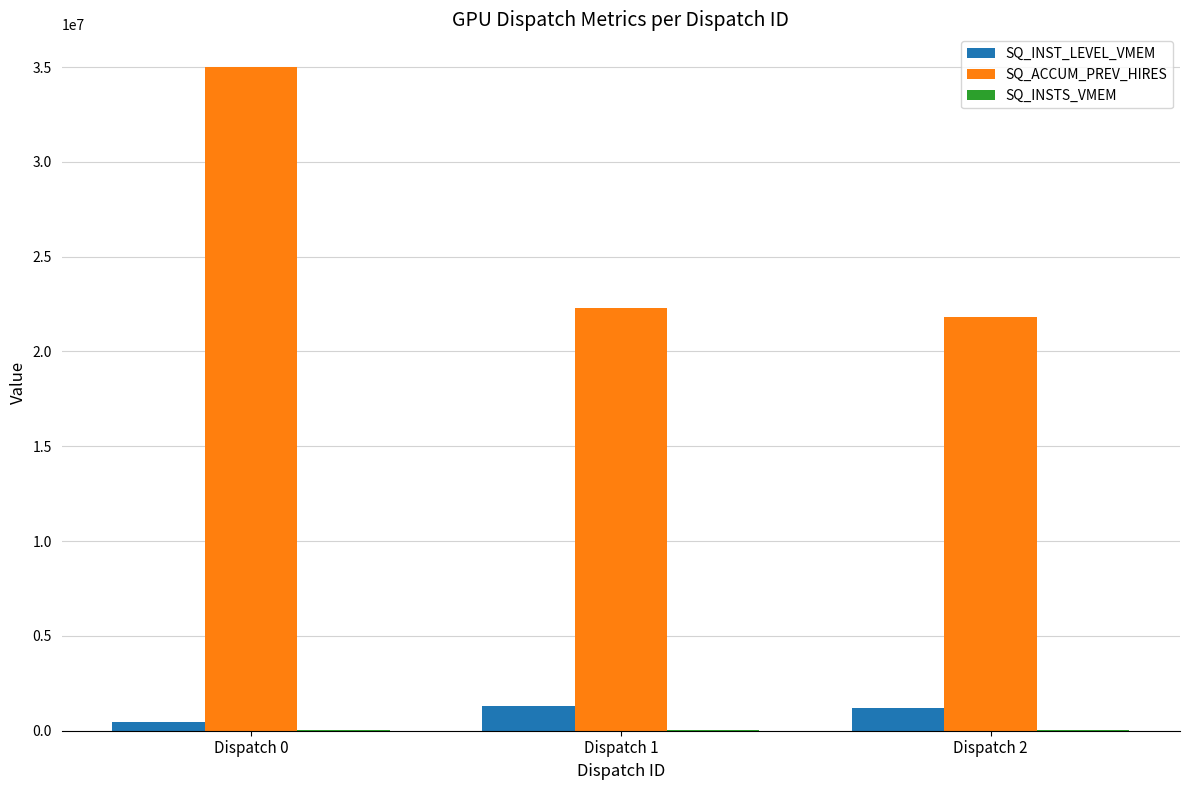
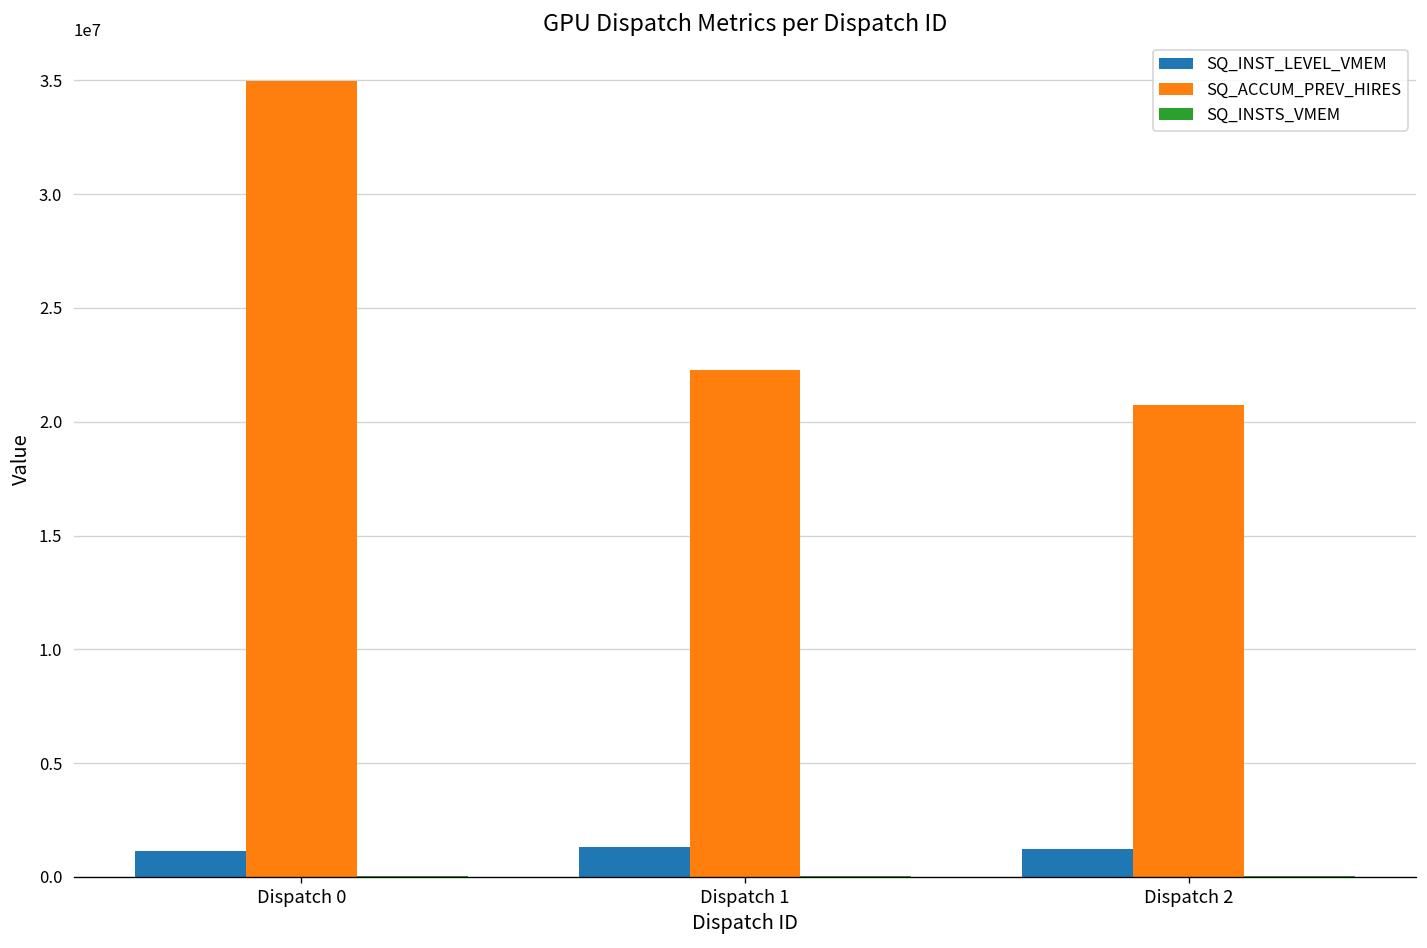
  {
    "SQ_INST_LEVEL_VMEM": {
-     "Dispatch 0": 400000,
+     "Dispatch 0": 1100000,
      "Dispatch 1": 1300000,
      "Dispatch 2": 1200000
    },
    "SQ_ACCUM_PREV_HIRES": {
      "Dispatch 0": 35000000,
      "Dispatch 1": 22300000,
-     "Dispatch 2": 21800000
+     "Dispatch 2": 20800000
    }
  }
